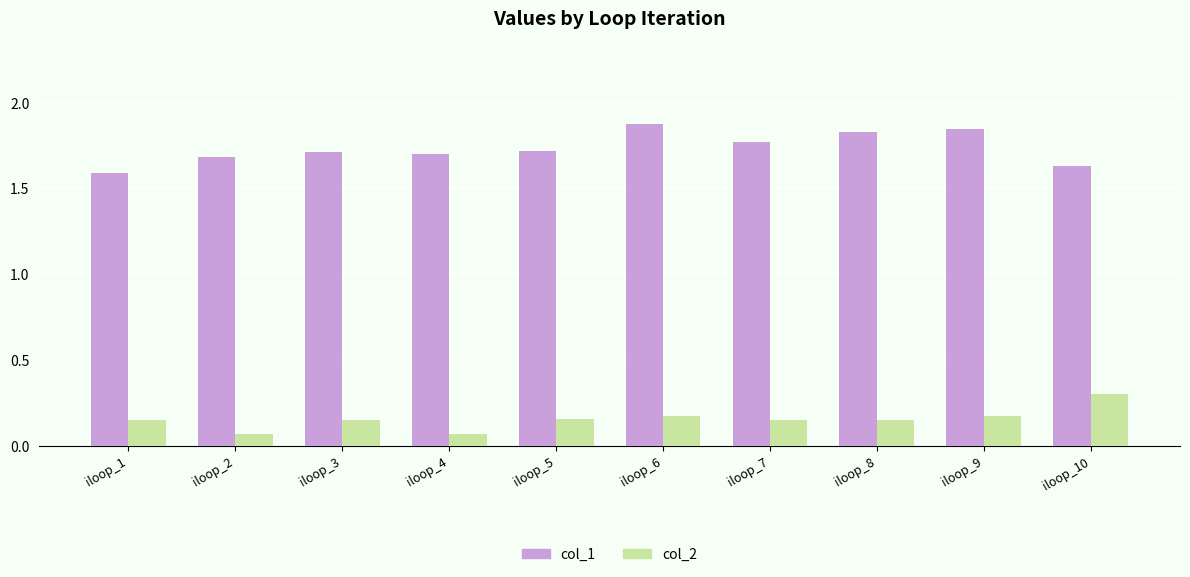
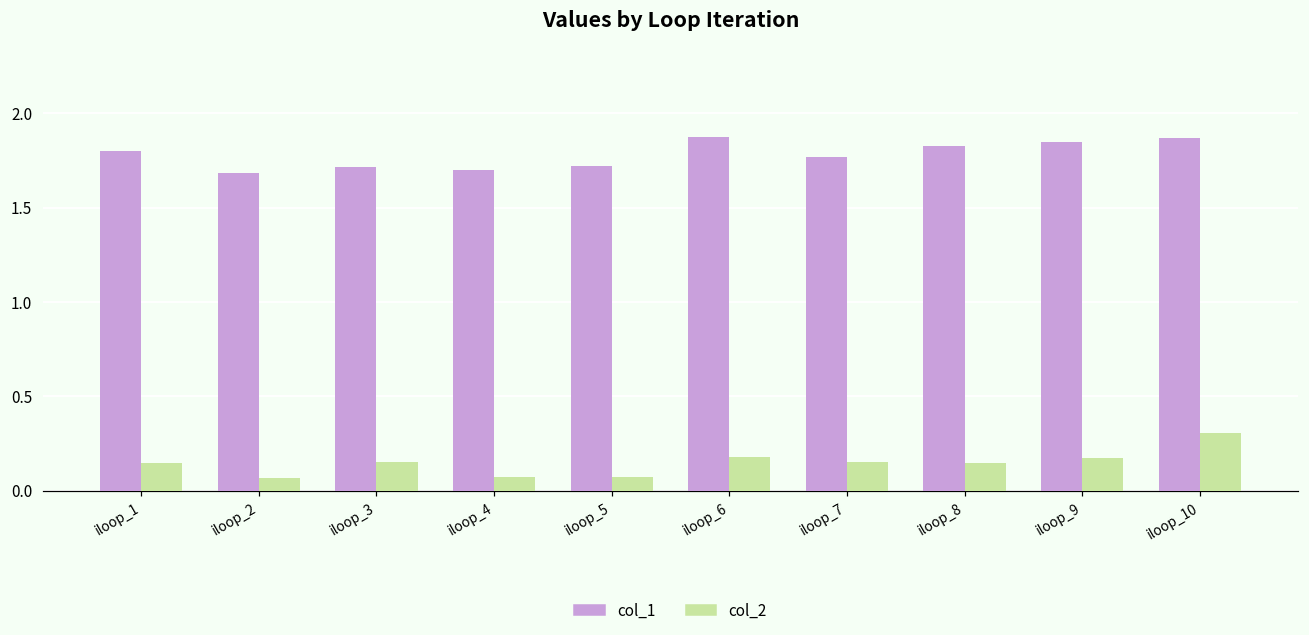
  {
    "col_1": {
-     "iloop_1": 1.59,
+     "iloop_1": 1.80,
      "iloop_2": 1.68,
      "iloop_3": 1.71,
      "iloop_4": 1.70,
      "iloop_5": 1.72,
      "iloop_6": 1.87,
      "iloop_7": 1.77,
      "iloop_8": 1.83,
      "iloop_9": 1.85,
-     "iloop_10": 1.63
+     "iloop_10": 1.87
    },
    "col_2": {
      "iloop_1": 0.15,
      "iloop_2": 0.07,
      "iloop_3": 0.15,
      "iloop_4": 0.07,
-     "iloop_5": 0.16,
+     "iloop_5": 0.07,
      "iloop_6": 0.18,
      "iloop_7": 0.15,
      "iloop_8": 0.15,
      "iloop_9": 0.17,
      "iloop_10": 0.30
    }
  }
